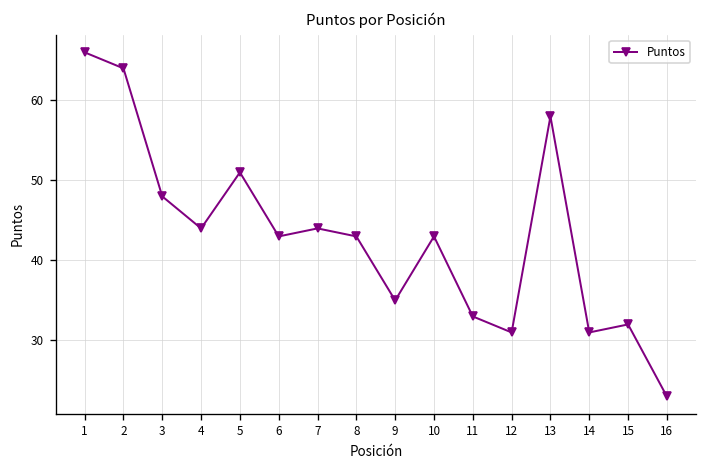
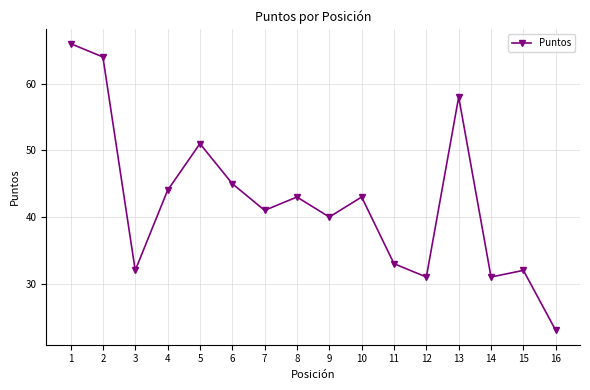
  {
    "1": 66,
    "2": 64,
-   "3": 48,
+   "3": 32,
    "4": 44,
    "5": 51,
-   "6": 43,
-   "7": 44,
+   "6": 45,
+   "7": 41,
    "8": 43,
-   "9": 35,
+   "9": 40,
    "10": 43,
    "11": 33,
    "12": 31,
    "13": 58,
    "14": 31,
    "15": 32,
    "16": 23
  }
